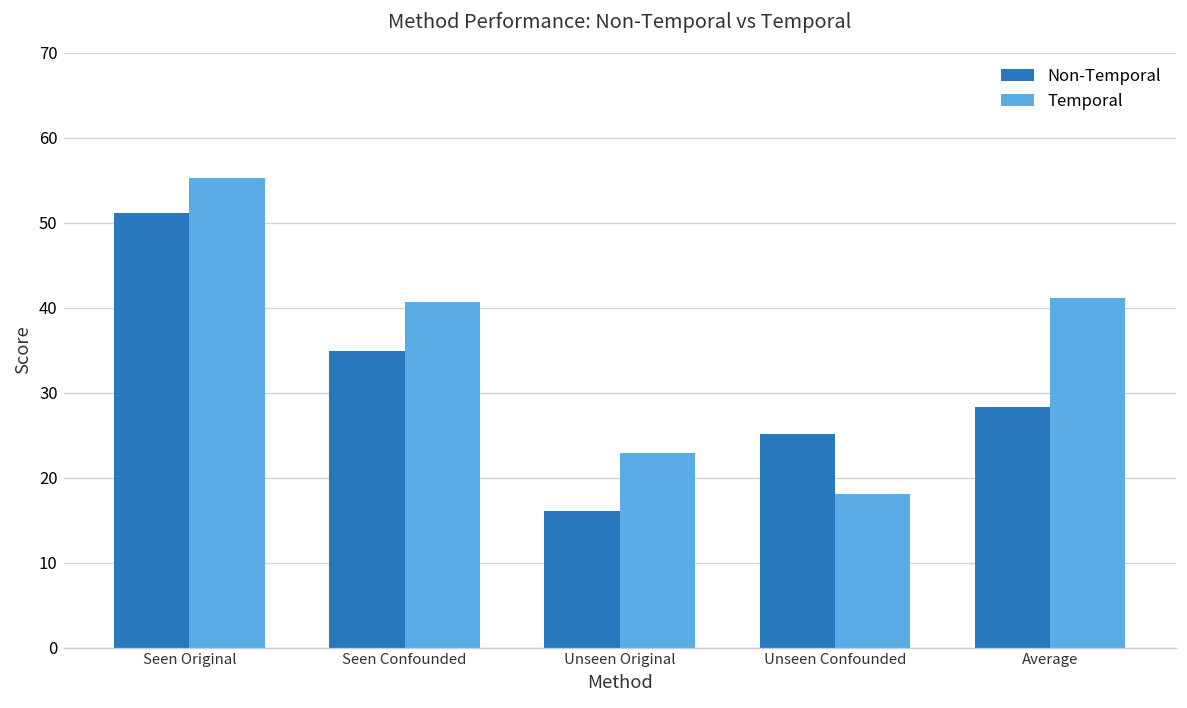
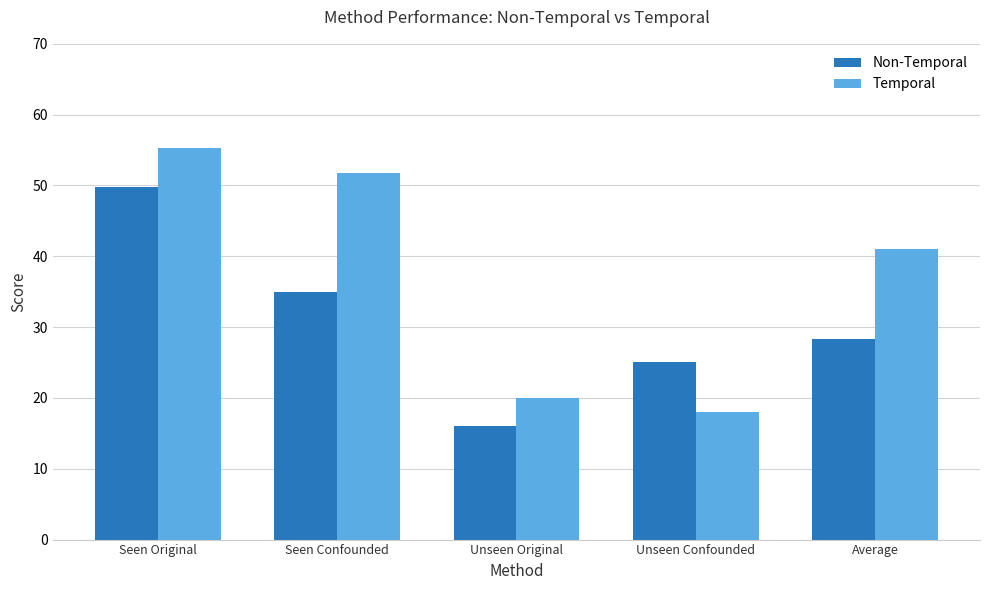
  {
    "Non-Temporal": {
-     "Seen Original": 51,
+     "Seen Original": 50,
      "Seen Confounded": 35,
      "Unseen Original": 16,
      "Unseen Confounded": 25,
      "Average": 28
    },
    "Temporal": {
      "Seen Original": 55,
-     "Seen Confounded": 41,
-     "Unseen Original": 23,
+     "Seen Confounded": 52,
+     "Unseen Original": 20,
      "Unseen Confounded": 18,
      "Average": 41
    }
  }
